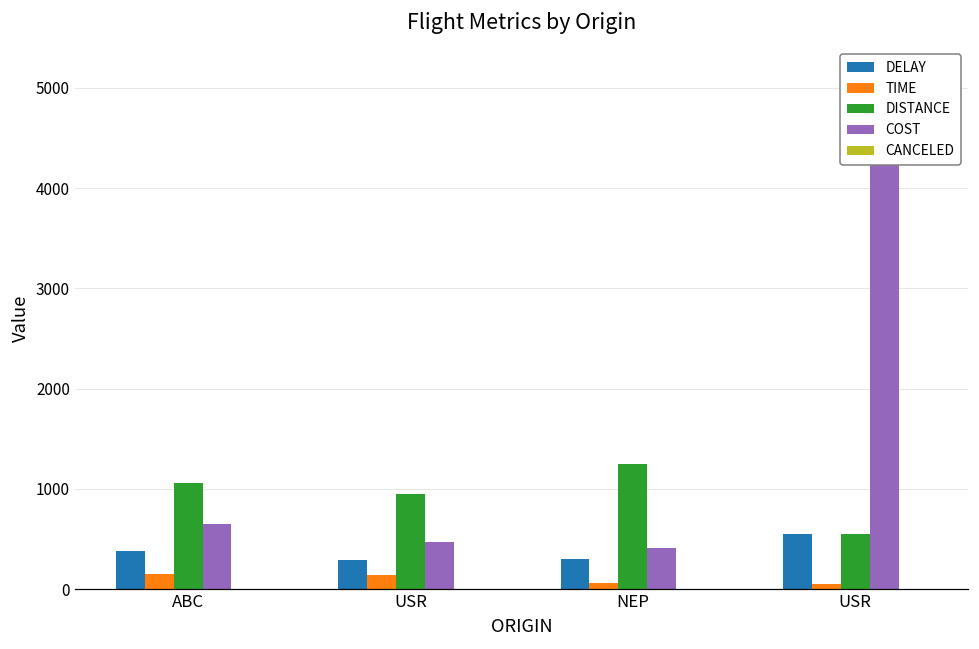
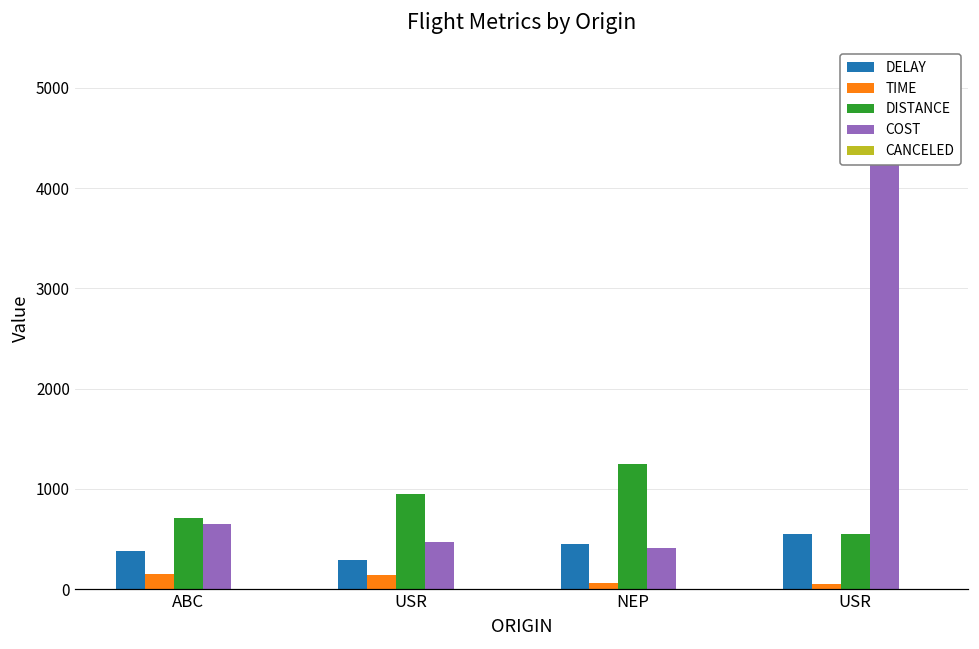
  {
    "DELAY": {
      "ABC": 400,
-     "NEP": 300
+     "NEP": 500
    },
    "TIME": {
      "ABC": 200,
      "NEP": 100
    },
    "DISTANCE": {
-     "ABC": 1100,
+     "ABC": 700,
      "NEP": 1200
    },
    "COST": {
      "ABC": 600,
      "NEP": 400
    },
    "CANCELED": {
      "ABC": 0,
      "NEP": 0
    }
  }
